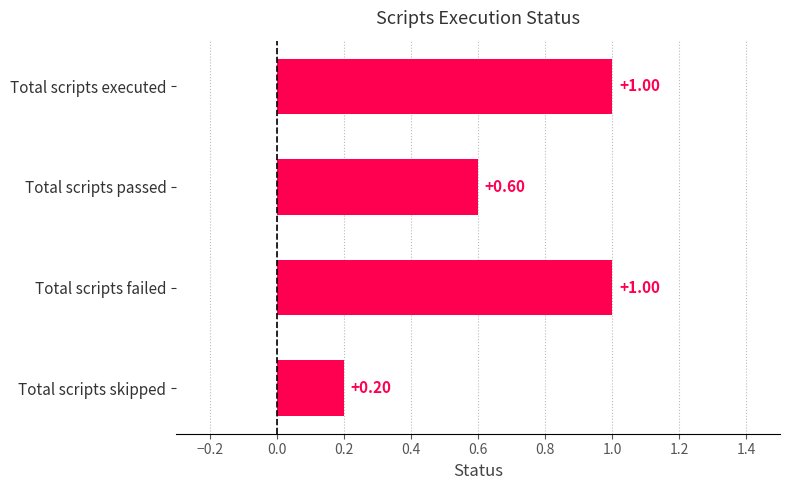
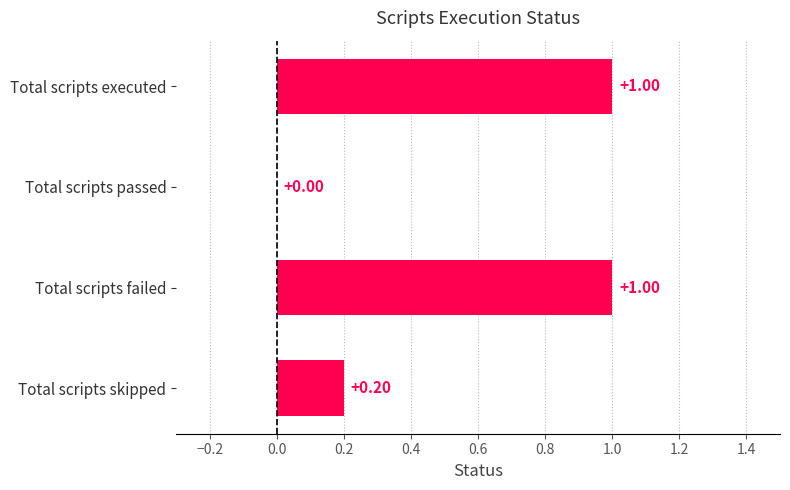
  {
    "Total scripts executed": "+1.00",
-   "Total scripts passed": "+0.60",
+   "Total scripts passed": "+0.00",
    "Total scripts failed": "+1.00",
    "Total scripts skipped": "+0.20"
  }
